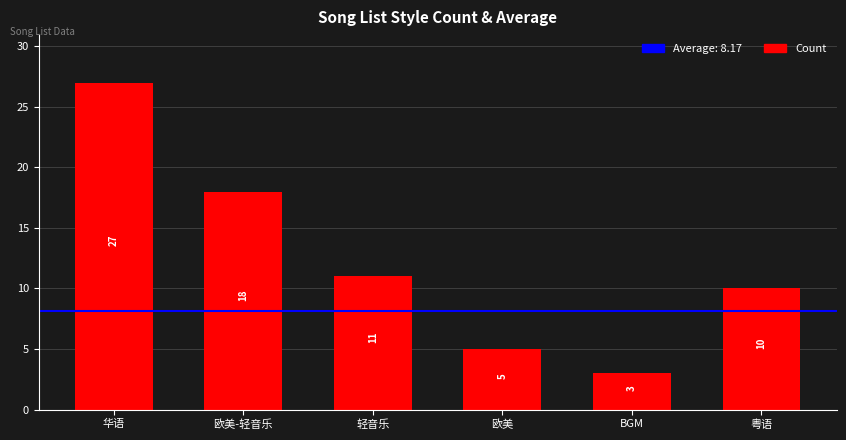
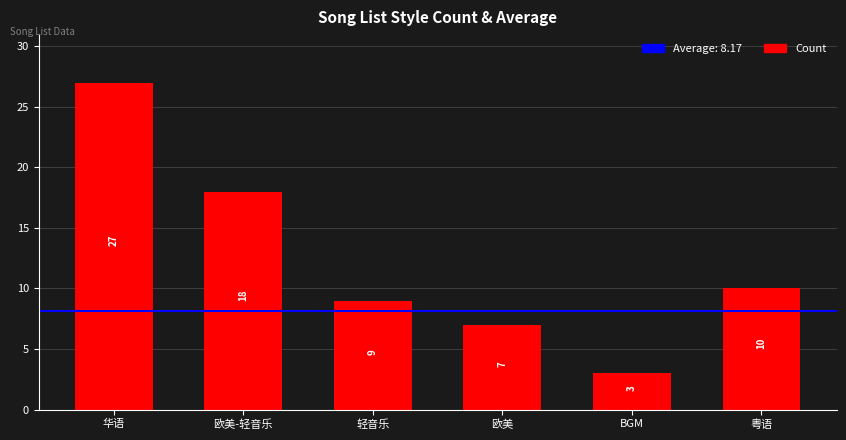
  {
    "华语": 27,
    "欧美-轻音乐": 18,
-   "轻音乐": 11,
-   "欧美": 5,
+   "轻音乐": 9,
+   "欧美": 7,
    "BGM": 3,
    "粤语": 10
  }
